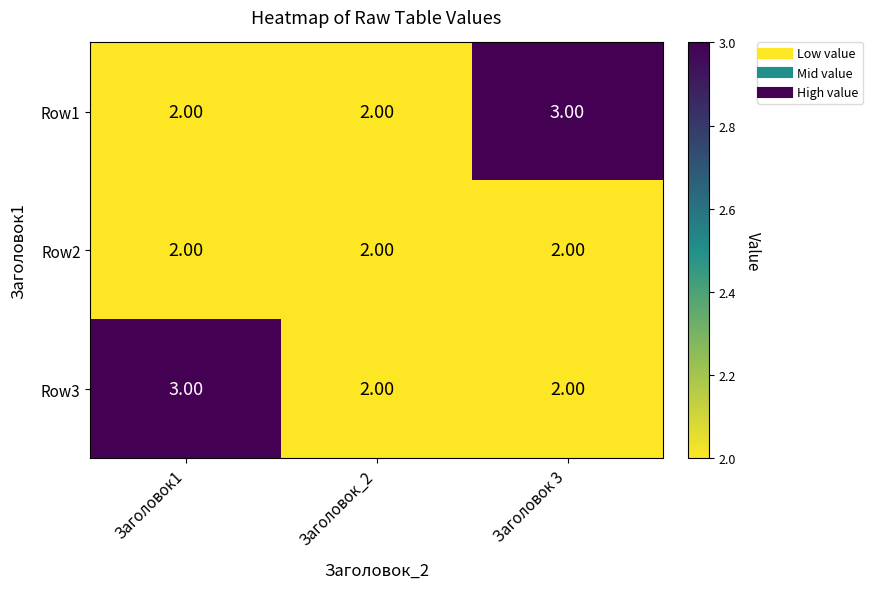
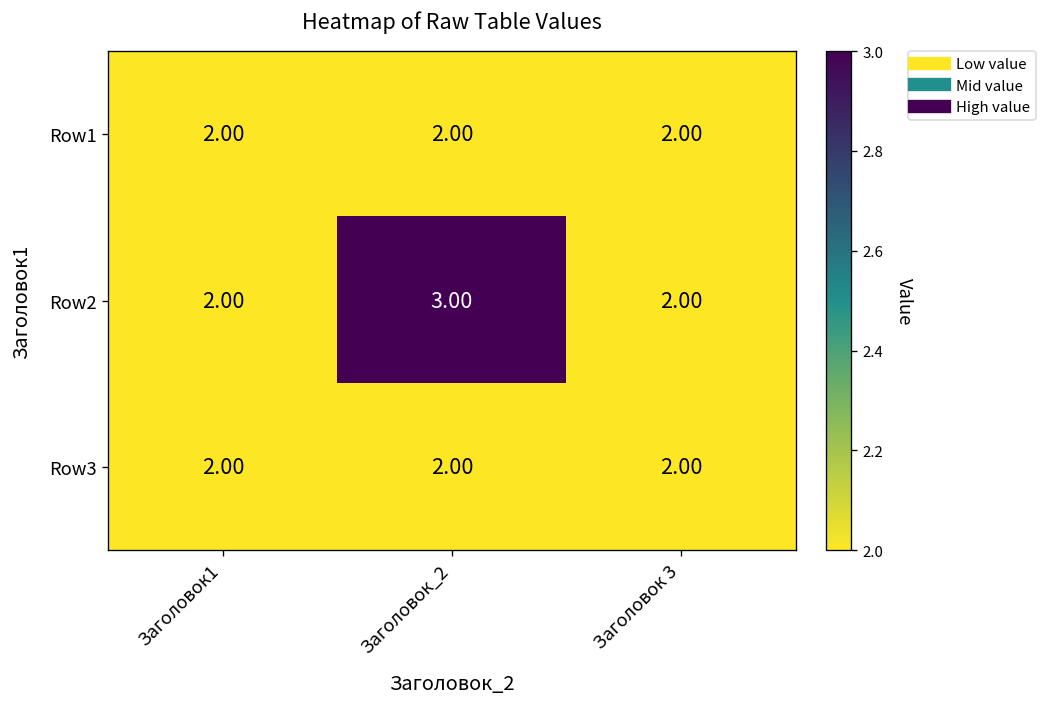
  {
    "Row1": {
      "Заголовок1": 2.00,
      "Заголовок_2": 2.00,
-     "Заголовок 3": 3.00
+     "Заголовок 3": 2.00
    },
    "Row2": {
      "Заголовок1": 2.00,
-     "Заголовок_2": 2.00,
+     "Заголовок_2": 3.00,
      "Заголовок 3": 2.00
    },
    "Row3": {
-     "Заголовок1": 3.00,
+     "Заголовок1": 2.00,
      "Заголовок_2": 2.00,
      "Заголовок 3": 2.00
    }
  }
